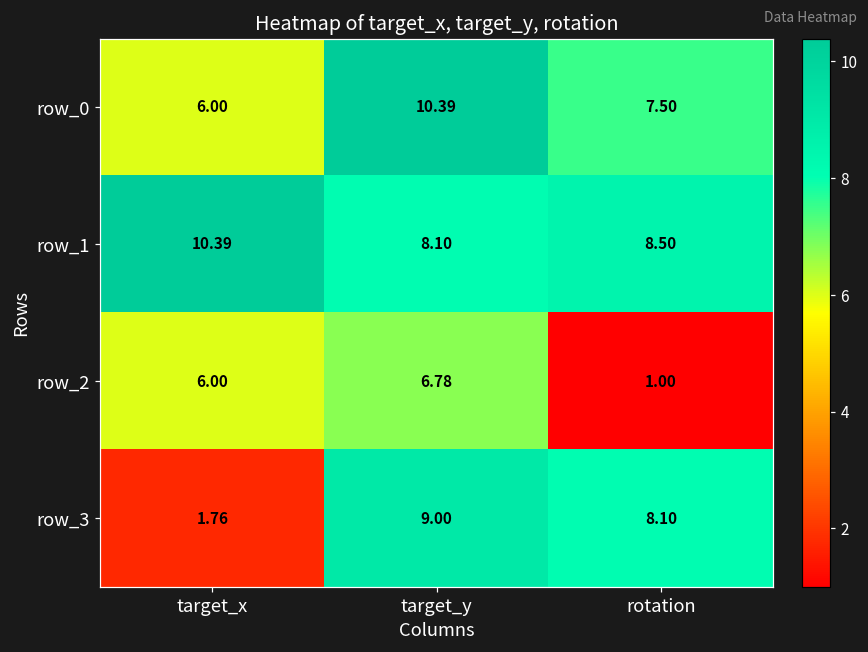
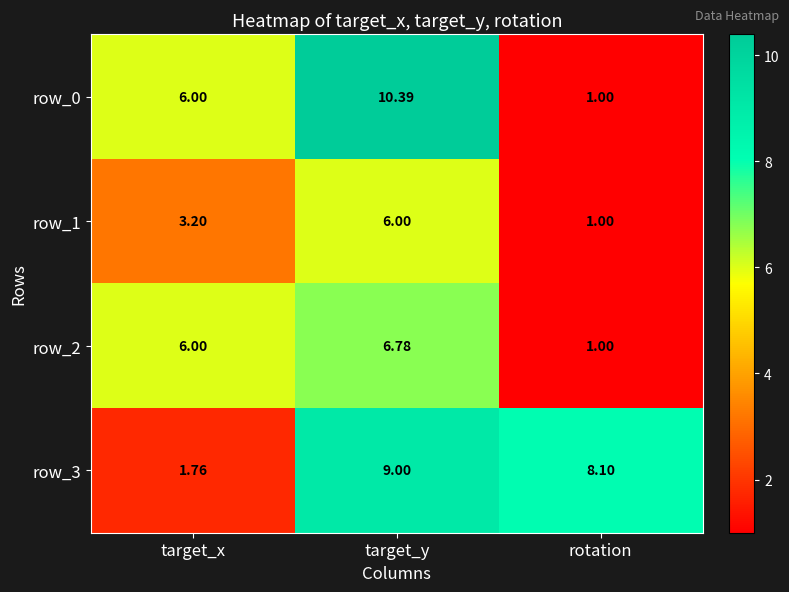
  {
    "row_0": {
      "target_x": 6.00,
      "target_y": 10.39,
-     "rotation": 7.50
+     "rotation": 1.00
    },
    "row_1": {
-     "target_x": 10.39,
-     "target_y": 8.10,
-     "rotation": 8.50
+     "target_x": 3.20,
+     "target_y": 6.00,
+     "rotation": 1.00
    },
    "row_2": {
      "target_x": 6.00,
      "target_y": 6.78,
      "rotation": 1.00
    },
    "row_3": {
      "target_x": 1.76,
      "target_y": 9.00,
      "rotation": 8.10
    }
  }
